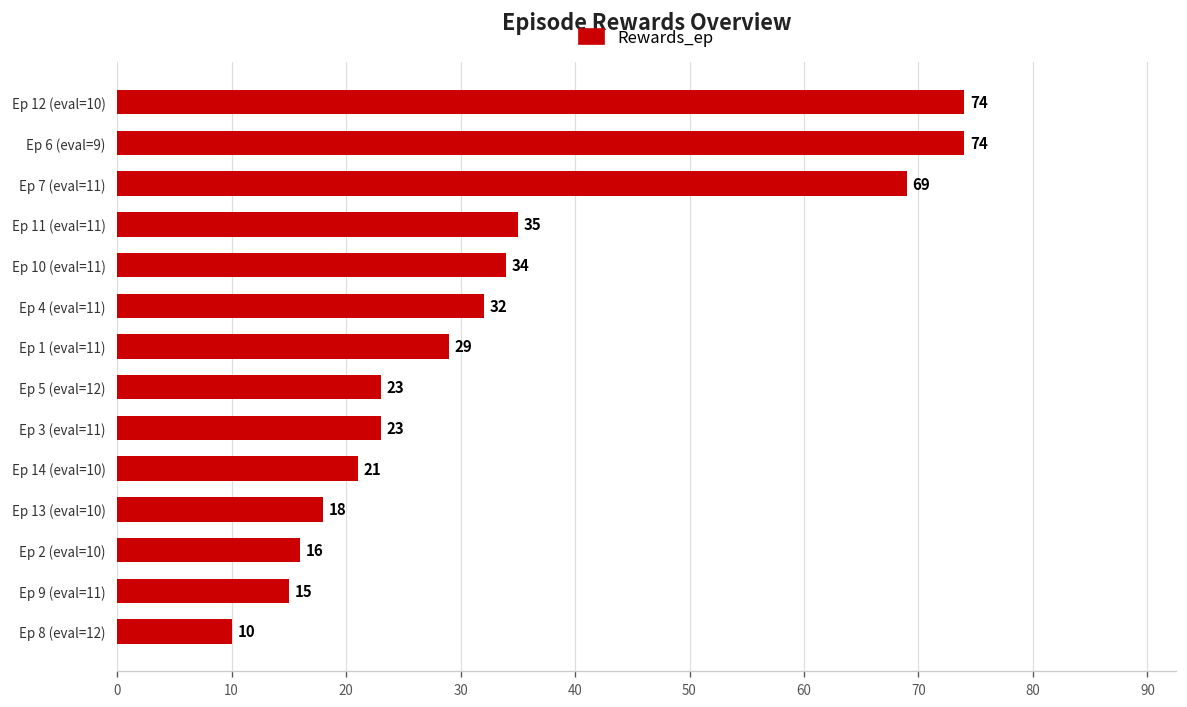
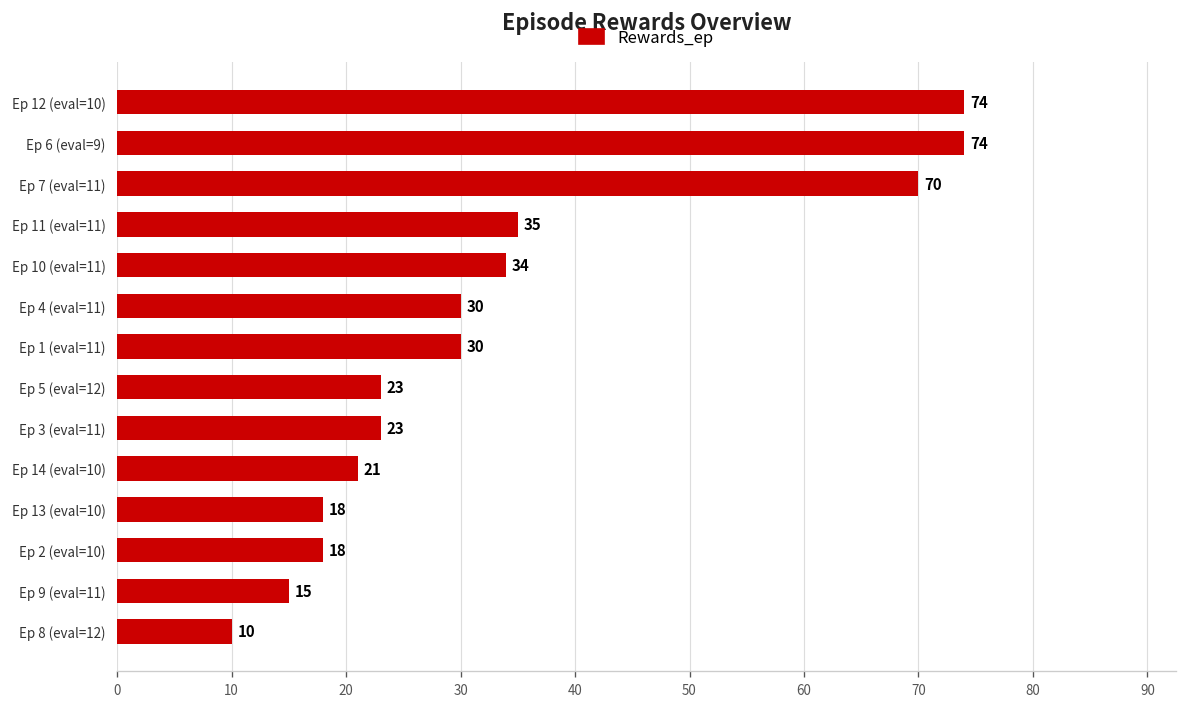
  {
    "Ep 12 (eval=10)": 74,
    "Ep 6 (eval=9)": 74,
-   "Ep 7 (eval=11)": 69,
+   "Ep 7 (eval=11)": 70,
    "Ep 11 (eval=11)": 35,
    "Ep 10 (eval=11)": 34,
-   "Ep 4 (eval=11)": 32,
-   "Ep 1 (eval=11)": 29,
+   "Ep 4 (eval=11)": 30,
+   "Ep 1 (eval=11)": 30,
    "Ep 5 (eval=12)": 23,
    "Ep 3 (eval=11)": 23,
    "Ep 14 (eval=10)": 21,
    "Ep 13 (eval=10)": 18,
-   "Ep 2 (eval=10)": 16,
+   "Ep 2 (eval=10)": 18,
    "Ep 9 (eval=11)": 15,
    "Ep 8 (eval=12)": 10
  }
